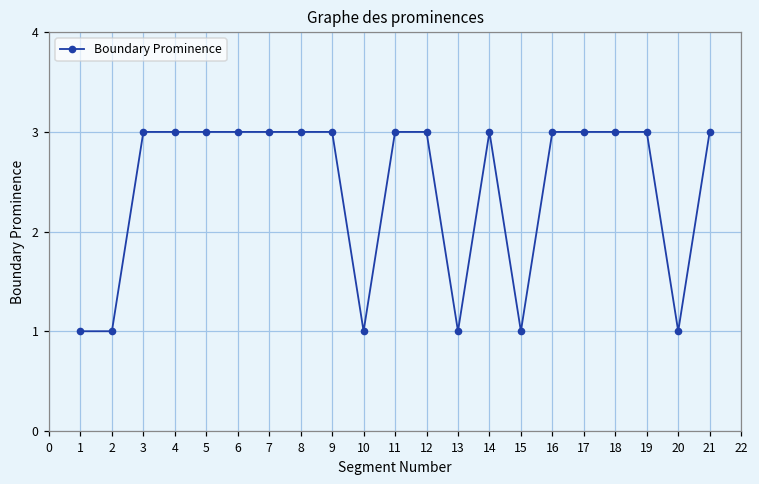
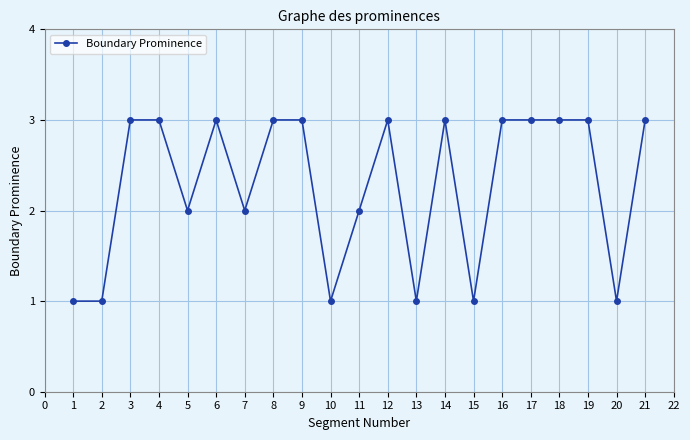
  {
    "1": 1,
    "2": 1,
    "3": 3,
    "4": 3,
-   "5": 3,
+   "5": 2,
    "6": 3,
-   "7": 3,
+   "7": 2,
    "8": 3,
    "9": 3,
    "10": 1,
-   "11": 3,
+   "11": 2,
    "12": 3,
    "13": 1,
    "14": 3,
    "15": 1,
    "16": 3,
    "17": 3,
    "18": 3,
    "19": 3,
    "20": 1,
    "21": 3
  }
